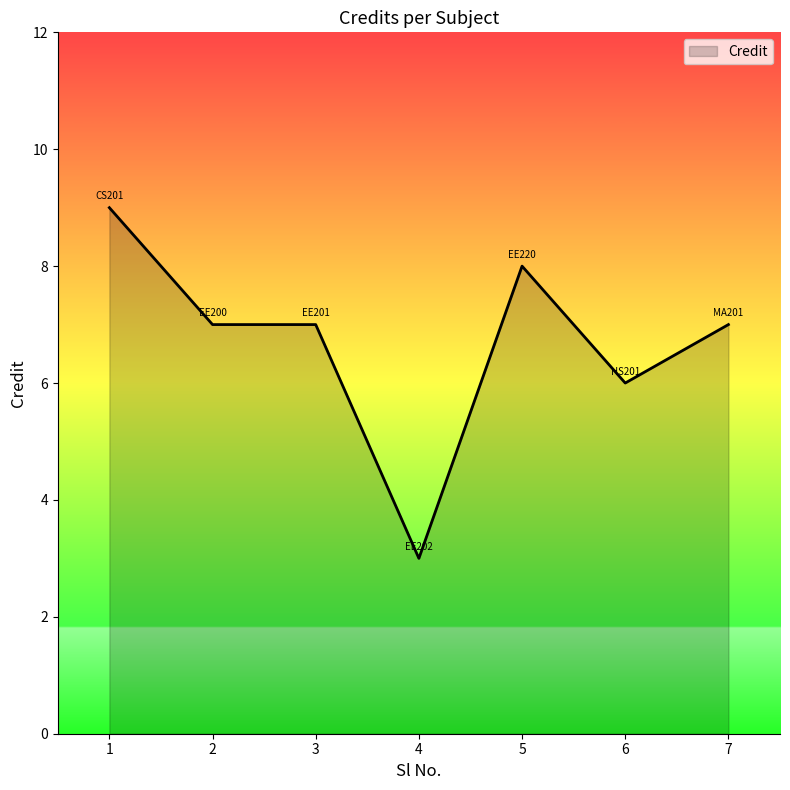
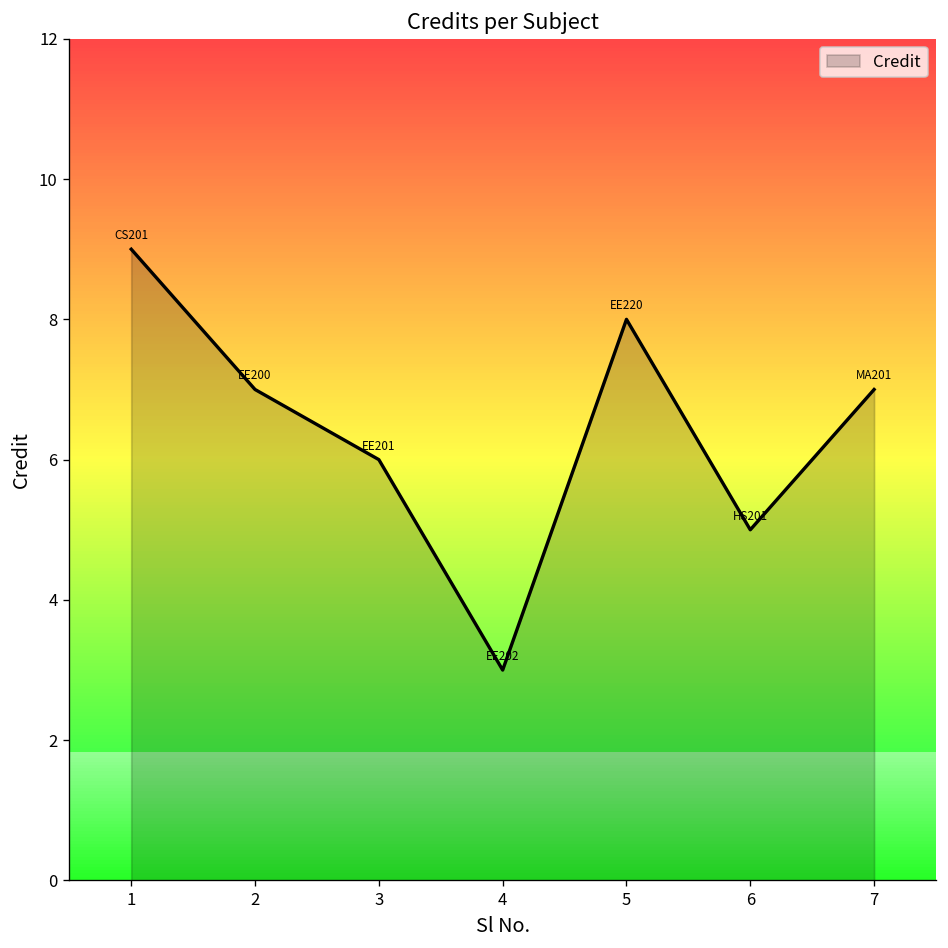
  {
    "1": 9,
    "2": 7,
-   "3": 7,
+   "3": 6,
    "4": 3,
    "5": 8,
-   "6": 6,
+   "6": 5,
    "7": 7
  }
